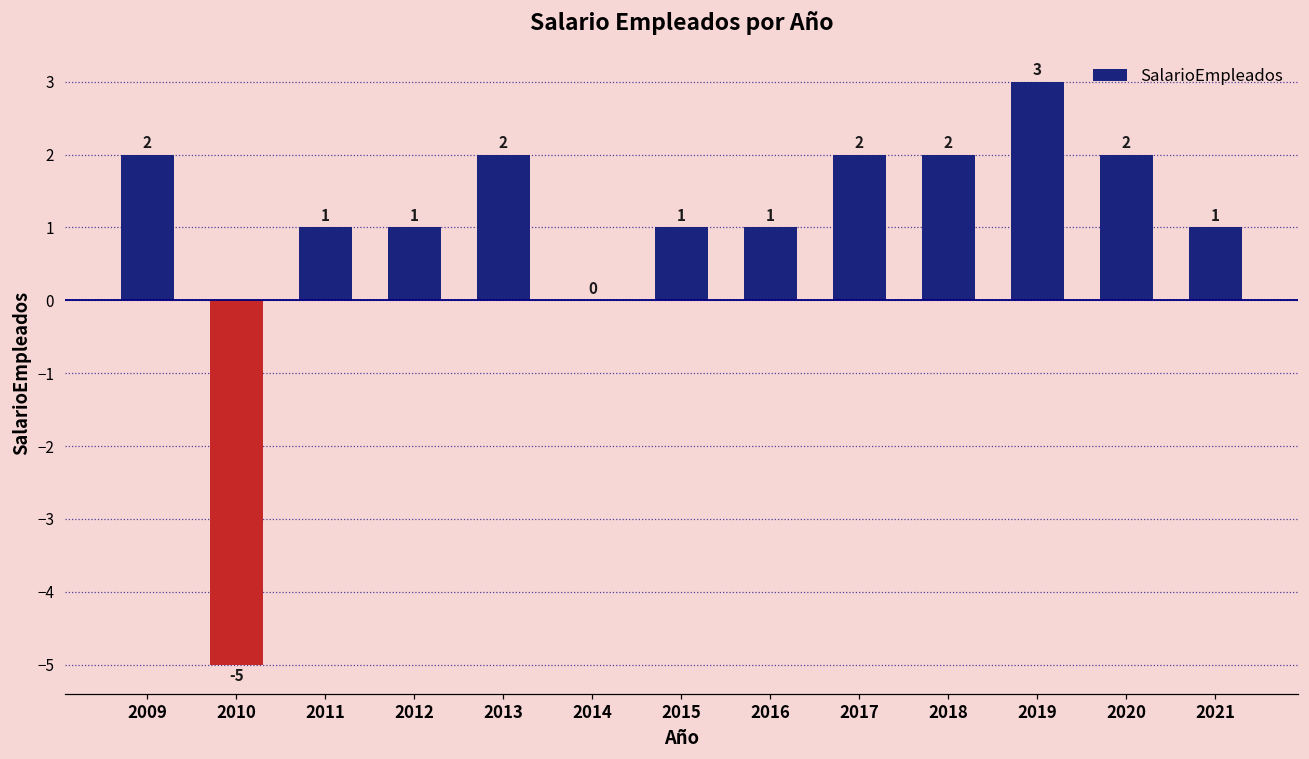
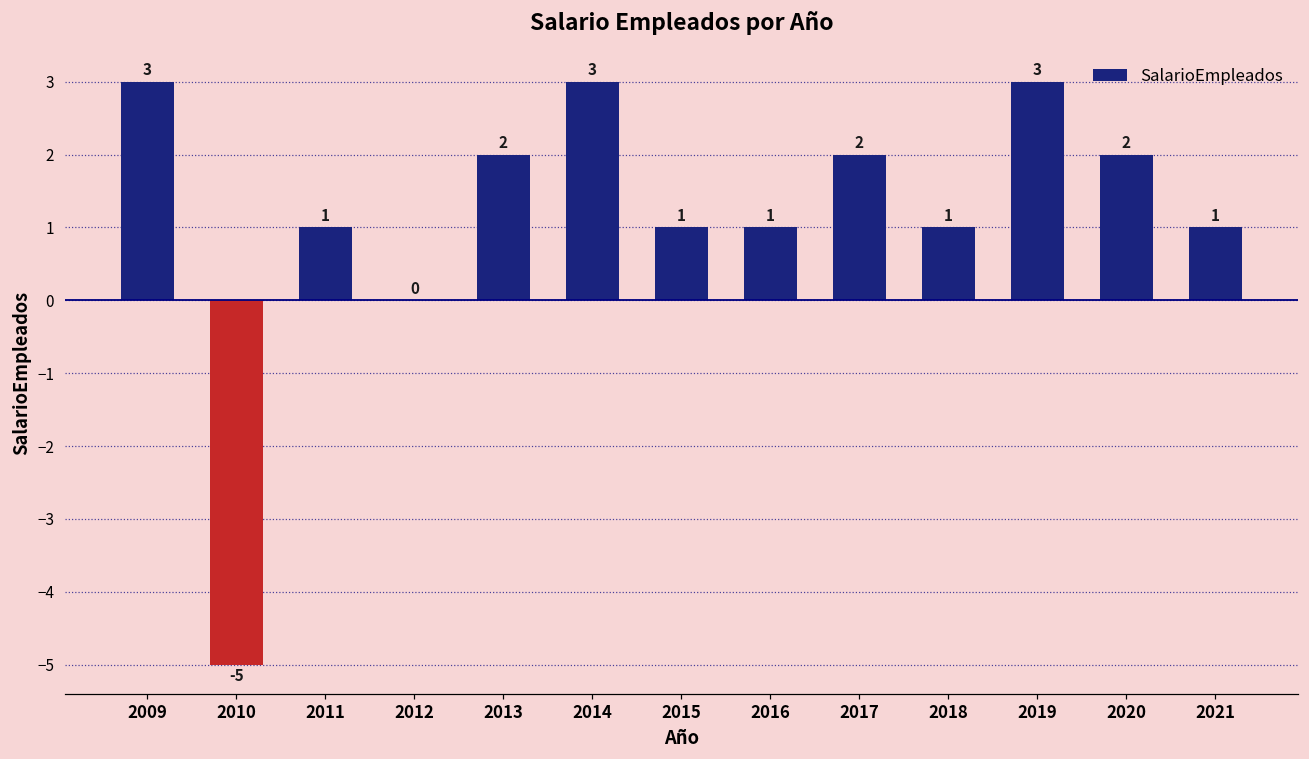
  {
-   "2009": 2,
+   "2009": 3,
    "2010": -5,
    "2011": 1,
-   "2012": 1,
+   "2012": 0,
    "2013": 2,
-   "2014": 0,
+   "2014": 3,
    "2015": 1,
    "2016": 1,
    "2017": 2,
-   "2018": 2,
+   "2018": 1,
    "2019": 3,
    "2020": 2,
    "2021": 1
  }
